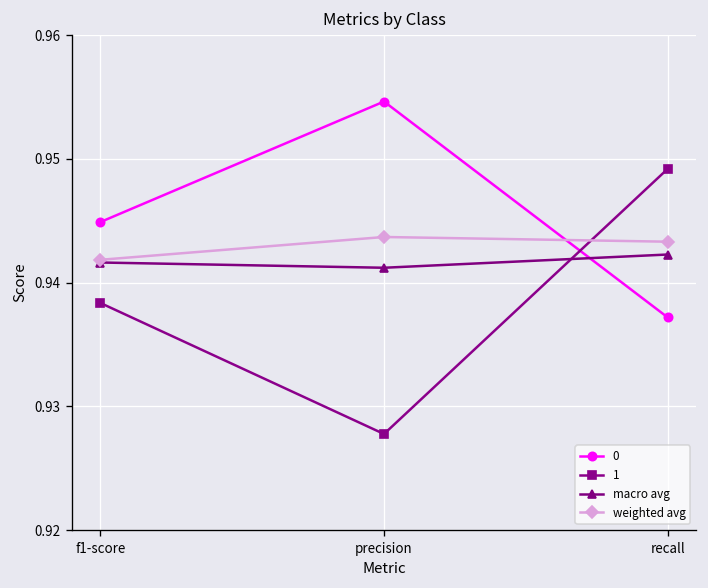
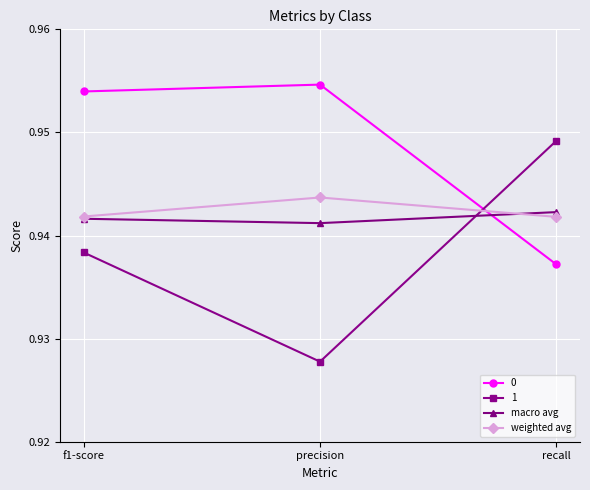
  {
    "0": {
-     "f1-score": 0.9449,
+     "f1-score": 0.9540,
      "precision": 0.9546,
      "recall": 0.9372
    },
    "weighted avg": {
      "precision": 0.9437,
-     "recall": 0.9433
+     "recall": 0.9418
    }
  }
